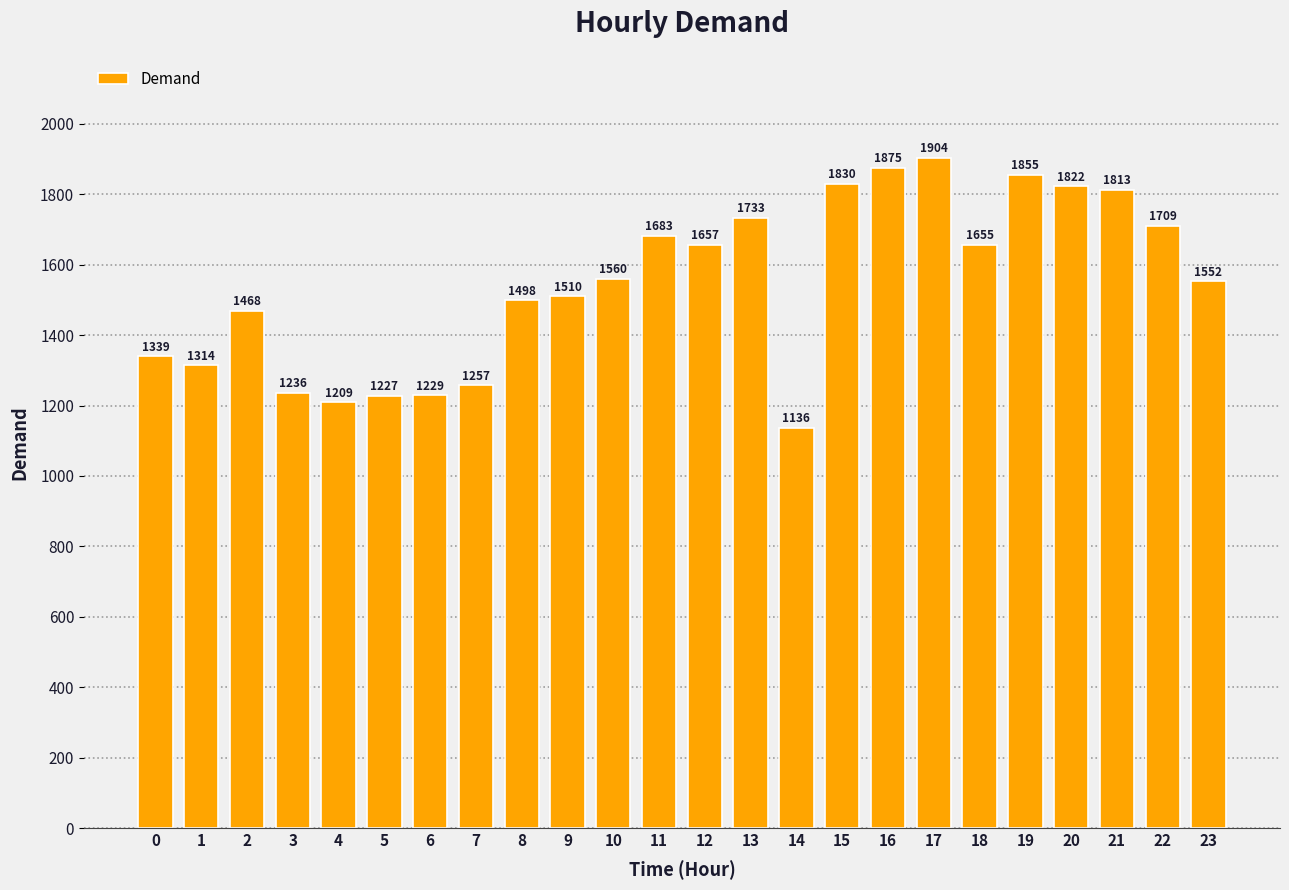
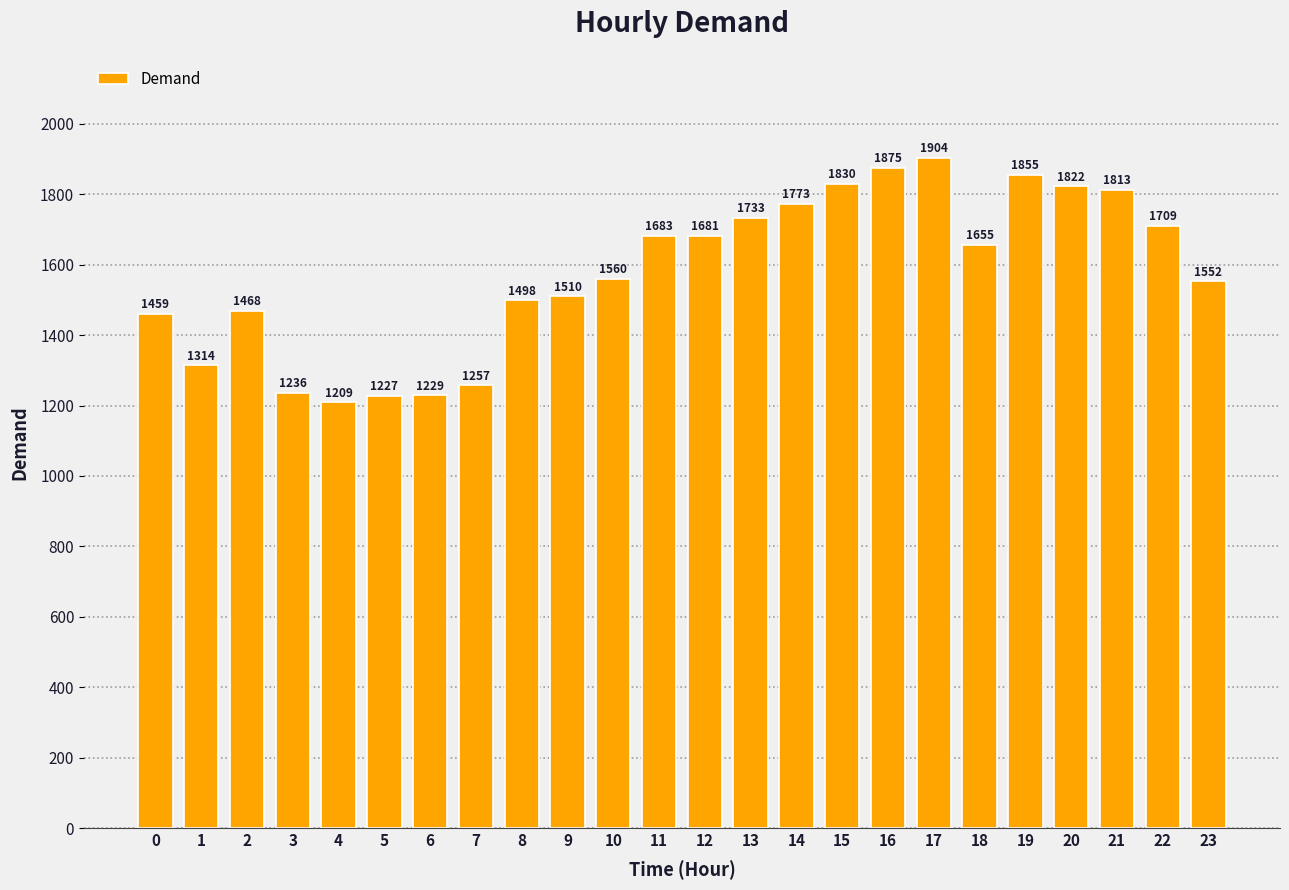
  {
-   "0": 1339,
+   "0": 1459,
    "1": 1314,
    "2": 1468,
    "3": 1236,
    "4": 1209,
    "5": 1227,
    "6": 1229,
    "7": 1257,
    "8": 1498,
    "9": 1510,
    "10": 1560,
    "11": 1683,
-   "12": 1657,
+   "12": 1681,
    "13": 1733,
-   "14": 1136,
+   "14": 1773,
    "15": 1830,
    "16": 1875,
    "17": 1904,
    "18": 1655,
    "19": 1855,
    "20": 1822,
    "21": 1813,
    "22": 1709,
    "23": 1552
  }
